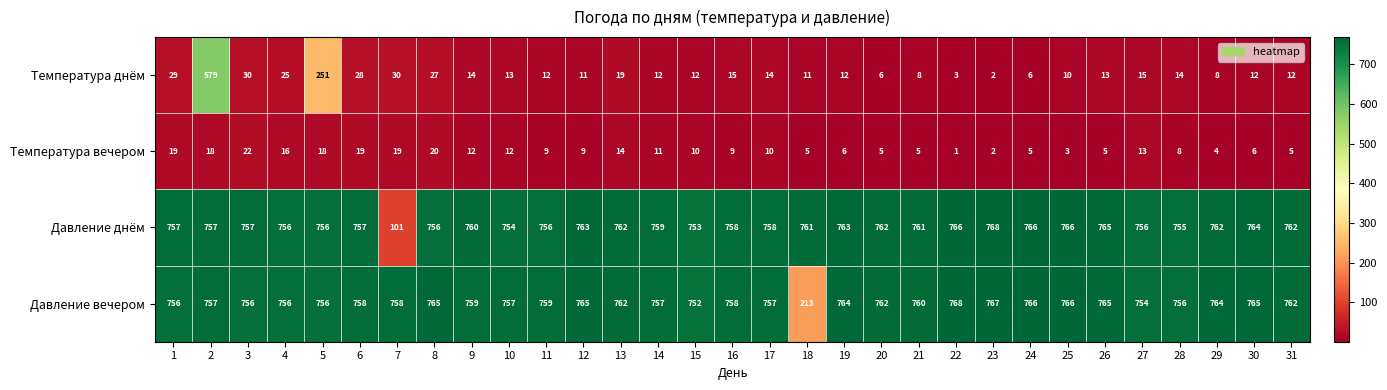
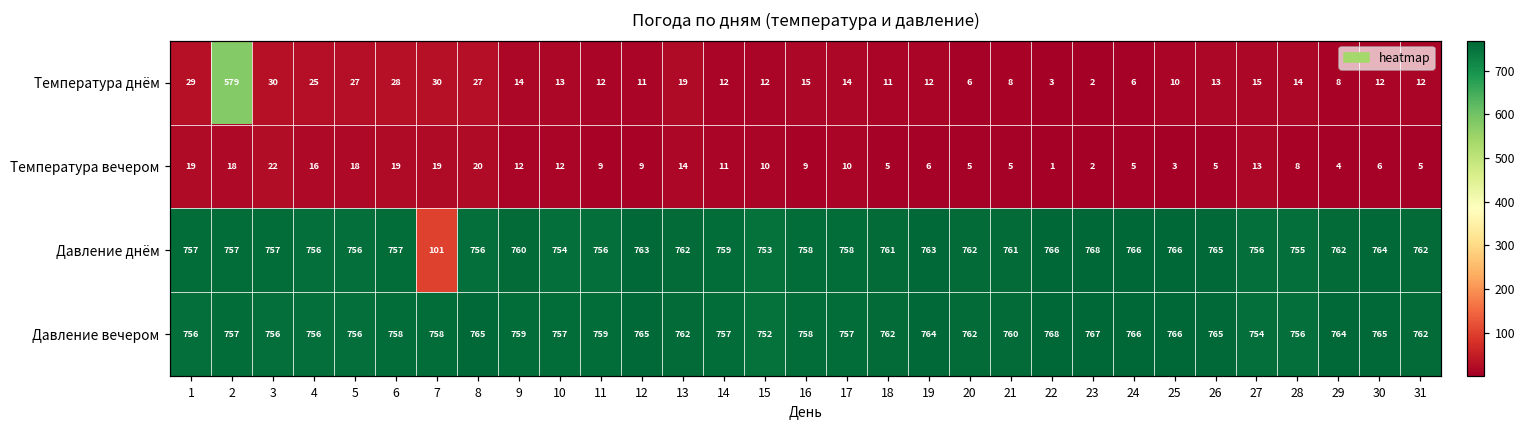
  {
    "Температура днём": {
      "1": 29,
      "2": 579,
      "3": 30,
      "4": 25,
-     "5": 251,
+     "5": 27,
      "6": 28,
      "7": 30,
      "8": 27,
      "9": 14,
      "10": 13,
      "11": 12,
      "12": 11,
      "13": 19,
      "14": 12,
      "15": 12,
      "16": 15,
      "17": 14,
      "18": 11,
      "19": 12,
      "20": 6,
      "21": 8,
      "22": 3,
      "23": 2,
      "24": 6,
      "25": 10,
      "26": 13,
      "27": 15,
      "28": 14,
      "29": 8,
      "30": 12,
      "31": 12
    },
    "Температура вечером": {
      "1": 19,
      "2": 18,
      "3": 22,
      "4": 16,
      "5": 18,
      "6": 19,
      "7": 19,
      "8": 20,
      "9": 12,
      "10": 12,
      "11": 9,
      "12": 9,
      "13": 14,
      "14": 11,
      "15": 10,
      "16": 9,
      "17": 10,
      "18": 5,
      "19": 6,
      "20": 5,
      "21": 5,
      "22": 1,
      "23": 2,
      "24": 5,
      "25": 3,
      "26": 5,
      "27": 13,
      "28": 8,
      "29": 4,
      "30": 6,
      "31": 5
    },
    "Давление днём": {
      "1": 757,
      "2": 757,
      "3": 757,
      "4": 756,
      "5": 756,
      "6": 757,
      "7": 101,
      "8": 756,
      "9": 760,
      "10": 754,
      "11": 756,
      "12": 763,
      "13": 762,
      "14": 759,
      "15": 753,
      "16": 758,
      "17": 758,
      "18": 761,
      "19": 763,
      "20": 762,
      "21": 761,
      "22": 766,
      "23": 768,
      "24": 766,
      "25": 766,
      "26": 765,
      "27": 756,
      "28": 755,
      "29": 762,
      "30": 764,
      "31": 762
    },
    "Давление вечером": {
      "1": 756,
      "2": 757,
      "3": 756,
      "4": 756,
      "5": 756,
      "6": 758,
      "7": 758,
      "8": 765,
      "9": 759,
      "10": 757,
      "11": 759,
      "12": 765,
      "13": 762,
      "14": 757,
      "15": 752,
      "16": 758,
      "17": 757,
-     "18": 213,
+     "18": 762,
      "19": 764,
      "20": 762,
      "21": 760,
      "22": 768,
      "23": 767,
      "24": 766,
      "25": 766,
      "26": 765,
      "27": 754,
      "28": 756,
      "29": 764,
      "30": 765,
      "31": 762
    }
  }
